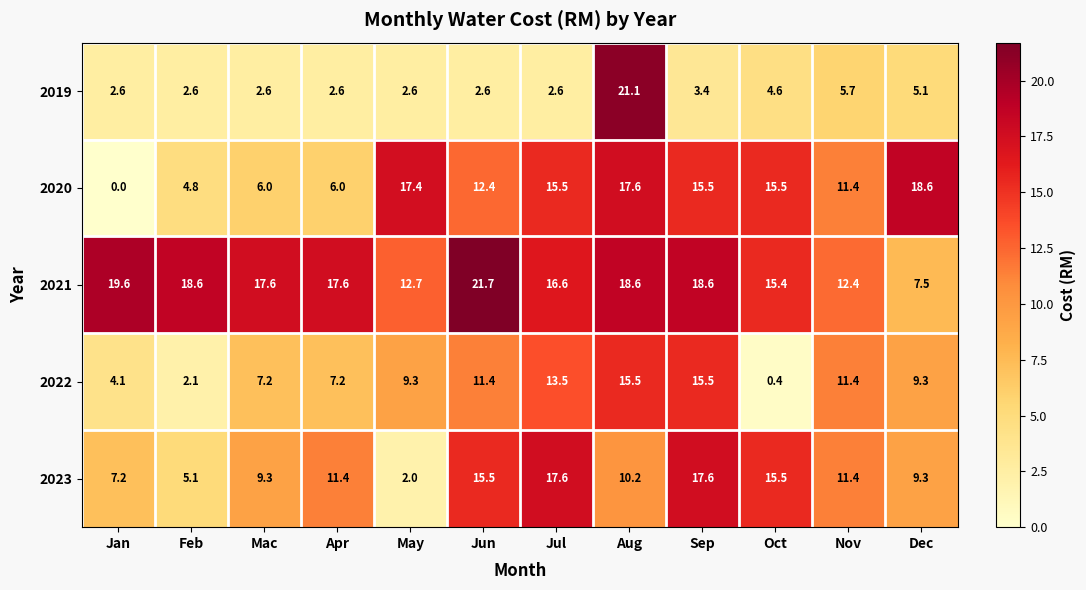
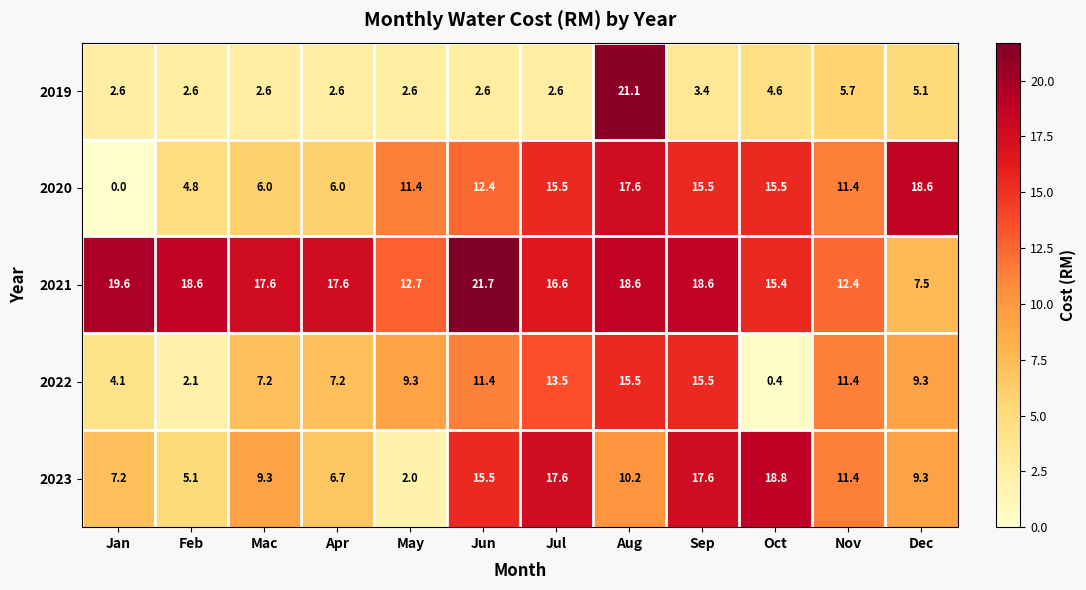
  {
    "2019": {
      "Jan": 2.6,
      "Feb": 2.6,
      "Mac": 2.6,
      "Apr": 2.6,
      "May": 2.6,
      "Jun": 2.6,
      "Jul": 2.6,
      "Aug": 21.1,
      "Sep": 3.4,
      "Oct": 4.6,
      "Nov": 5.7,
      "Dec": 5.1
    },
    "2020": {
      "Jan": 0.0,
      "Feb": 4.8,
      "Mac": 6.0,
      "Apr": 6.0,
-     "May": 17.4,
+     "May": 11.4,
      "Jun": 12.4,
      "Jul": 15.5,
      "Aug": 17.6,
      "Sep": 15.5,
      "Oct": 15.5,
      "Nov": 11.4,
      "Dec": 18.6
    },
    "2021": {
      "Jan": 19.6,
      "Feb": 18.6,
      "Mac": 17.6,
      "Apr": 17.6,
      "May": 12.7,
      "Jun": 21.7,
      "Jul": 16.6,
      "Aug": 18.6,
      "Sep": 18.6,
      "Oct": 15.4,
      "Nov": 12.4,
      "Dec": 7.5
    },
    "2022": {
      "Jan": 4.1,
      "Feb": 2.1,
      "Mac": 7.2,
      "Apr": 7.2,
      "May": 9.3,
      "Jun": 11.4,
      "Jul": 13.5,
      "Aug": 15.5,
      "Sep": 15.5,
      "Oct": 0.4,
      "Nov": 11.4,
      "Dec": 9.3
    },
    "2023": {
      "Jan": 7.2,
      "Feb": 5.1,
      "Mac": 9.3,
-     "Apr": 11.4,
+     "Apr": 6.7,
      "May": 2.0,
      "Jun": 15.5,
      "Jul": 17.6,
      "Aug": 10.2,
      "Sep": 17.6,
-     "Oct": 15.5,
+     "Oct": 18.8,
      "Nov": 11.4,
      "Dec": 9.3
    }
  }
